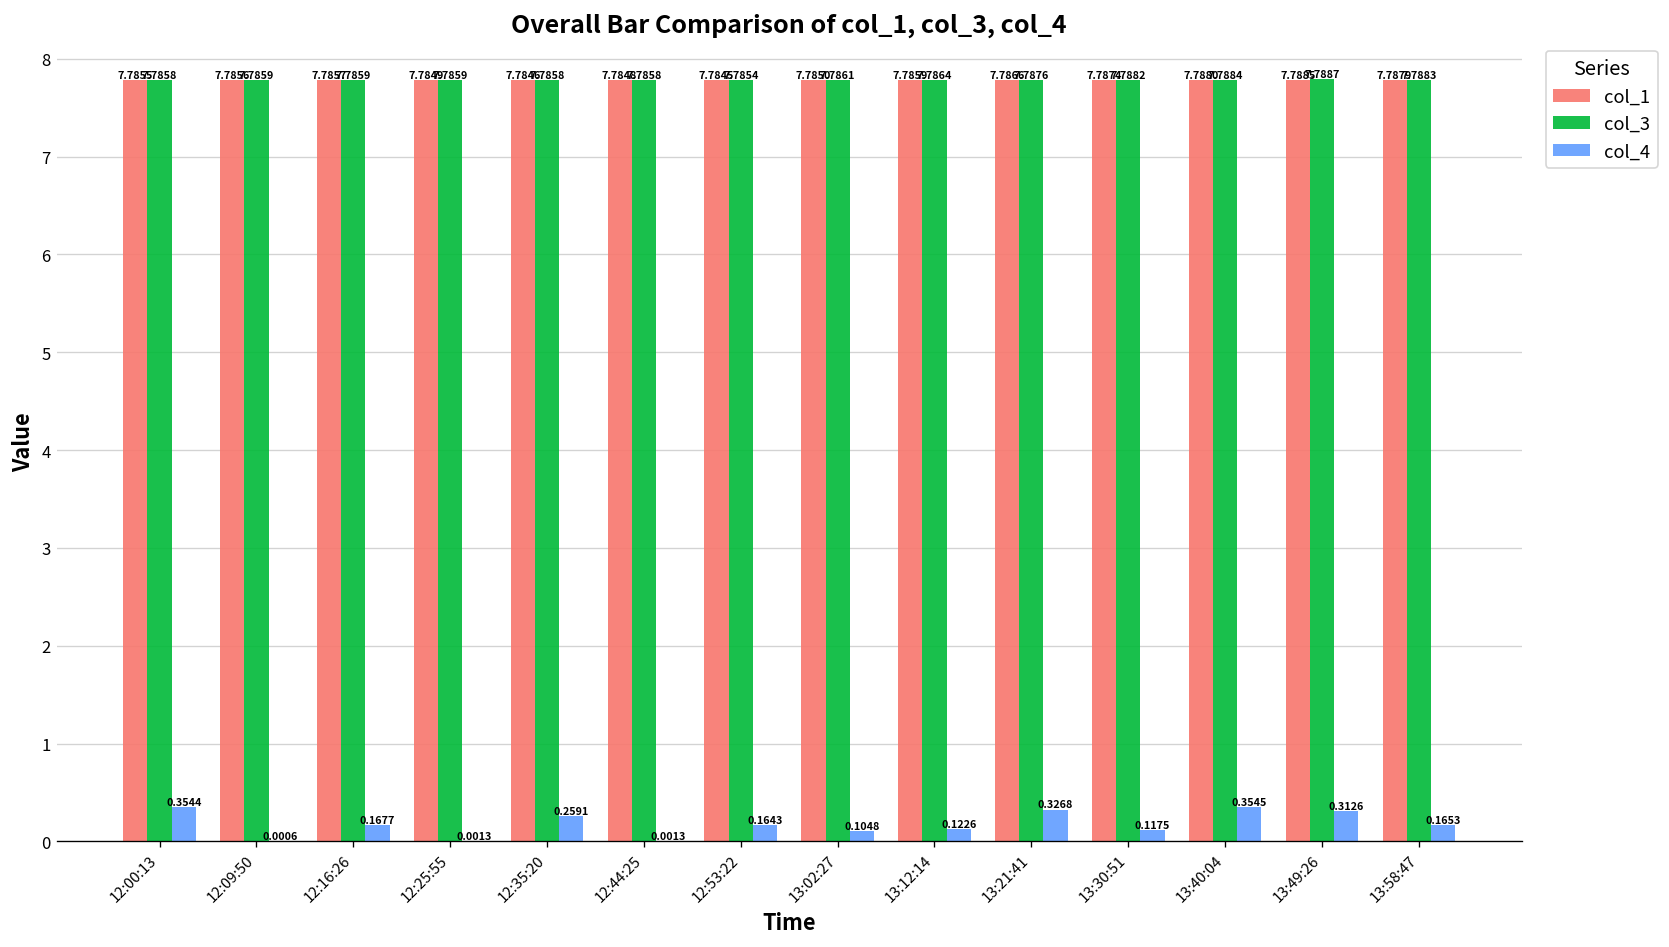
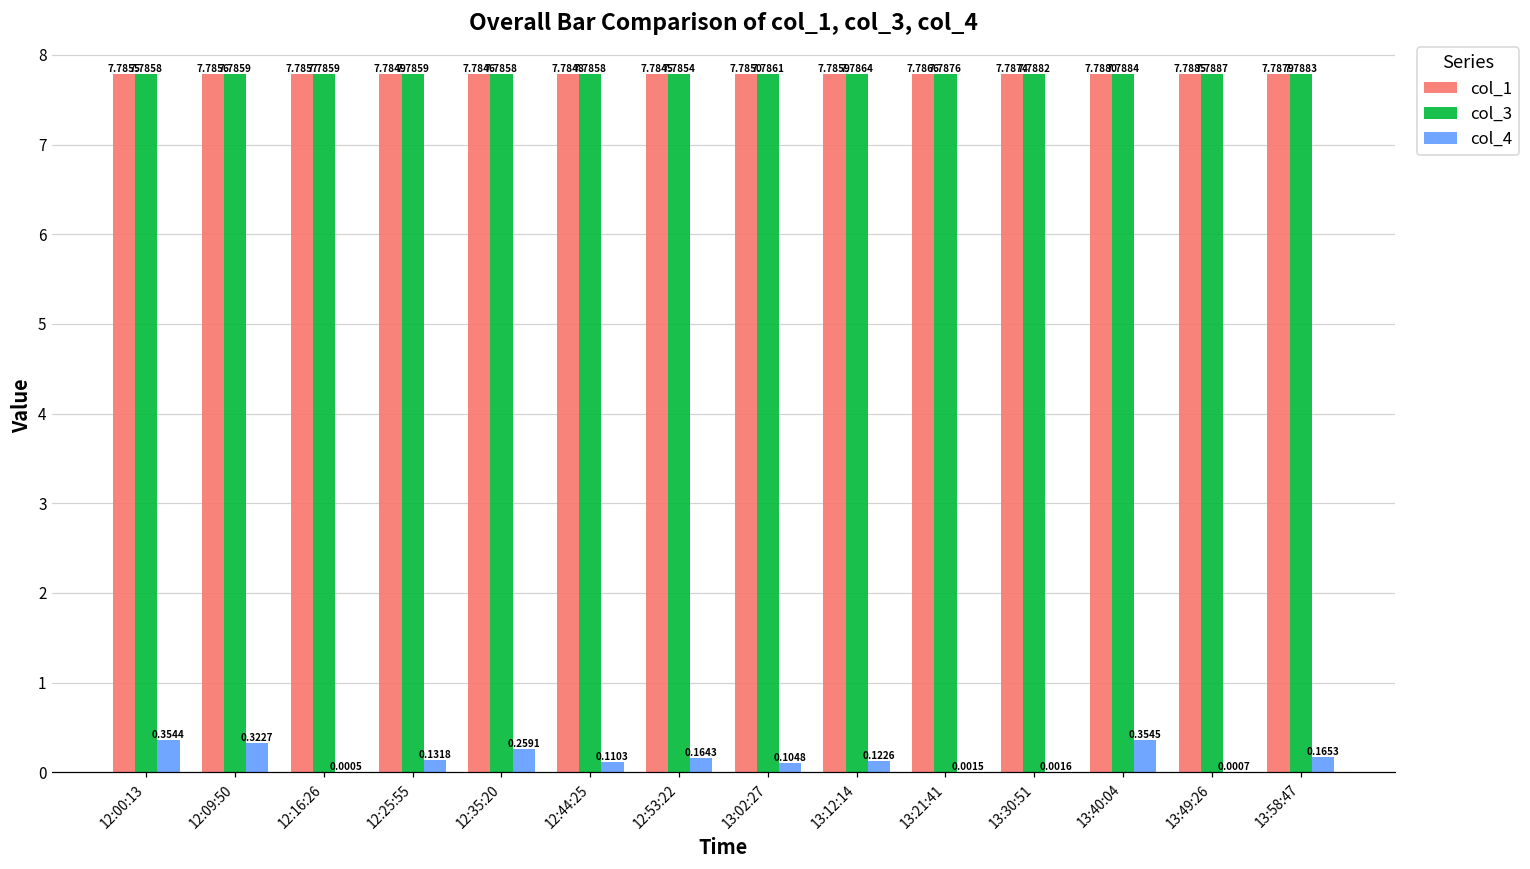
  {
    "col_4": {
      "12:00:13": 0.3544,
-     "12:09:50": 0.0006,
-     "12:16:26": 0.1677,
-     "12:25:55": 0.0013,
+     "12:09:50": 0.3227,
+     "12:16:26": 0.0005,
+     "12:25:55": 0.1318,
      "12:35:20": 0.2591,
-     "12:44:25": 0.0013,
+     "12:44:25": 0.1103,
      "12:53:22": 0.1643,
      "13:02:27": 0.1048,
      "13:12:14": 0.1226,
-     "13:21:41": 0.3268,
-     "13:30:51": 0.1175,
+     "13:21:41": 0.0015,
+     "13:30:51": 0.0016,
      "13:40:04": 0.3545,
-     "13:49:26": 0.3126,
+     "13:49:26": 0.0007,
      "13:58:47": 0.1653
    }
  }
